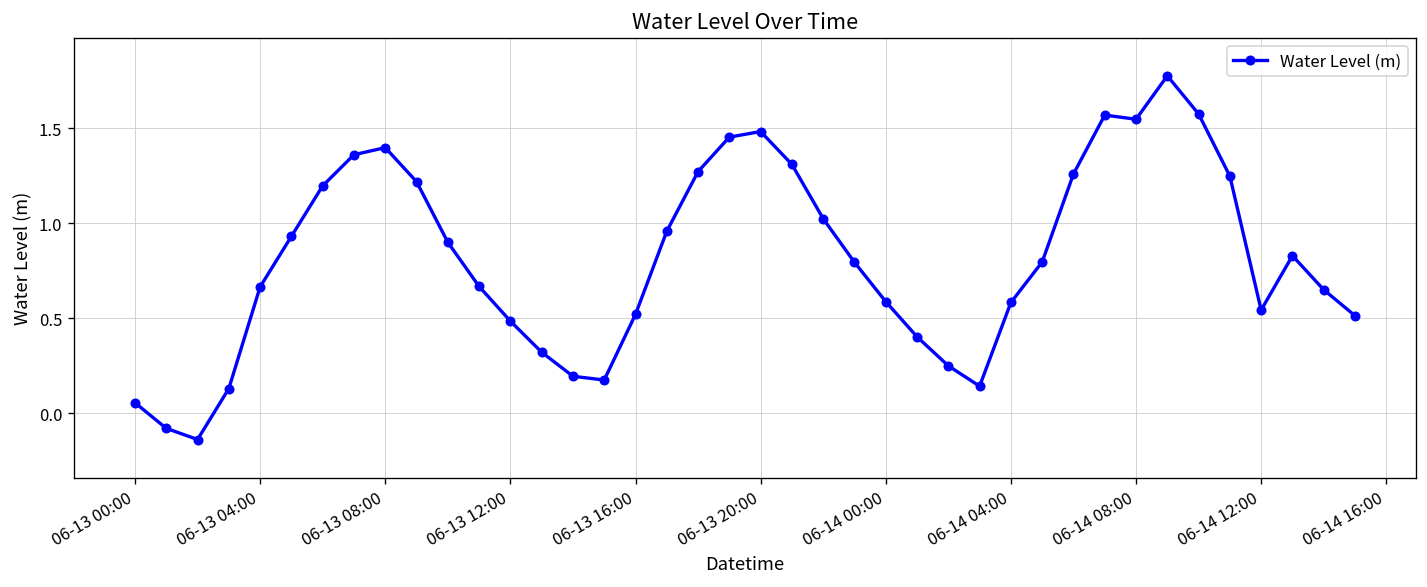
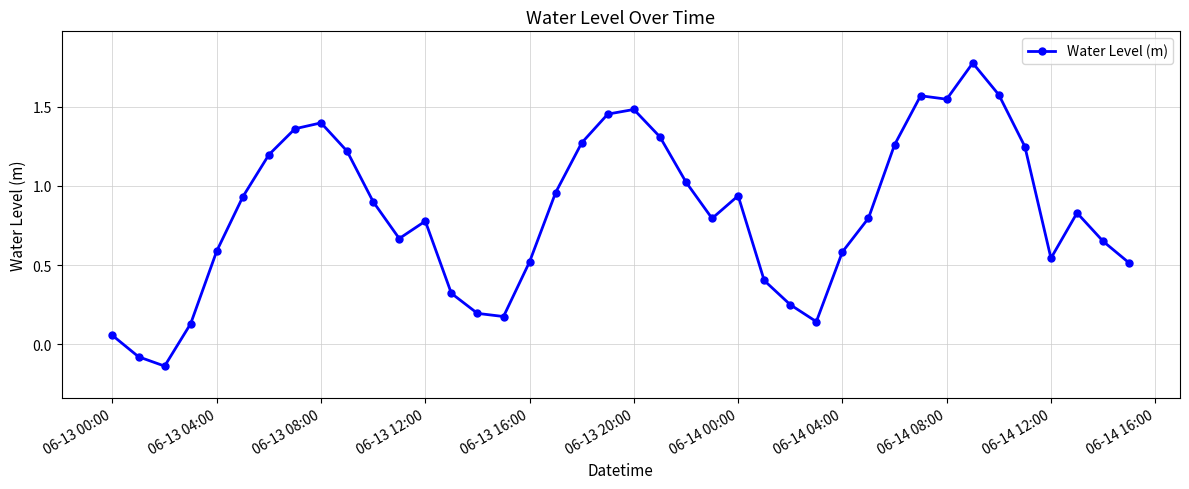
  {
    "06-13 00:00": 0.06,
-   "06-13 04:00": 0.67,
+   "06-13 04:00": 0.59,
    "06-13 08:00": 1.40,
-   "06-13 12:00": 0.49,
+   "06-13 12:00": 0.78,
    "06-13 16:00": 0.52,
    "06-13 20:00": 1.48,
-   "06-14 00:00": 0.59,
+   "06-14 00:00": 0.94,
    "06-14 04:00": 0.58,
    "06-14 08:00": 1.55,
    "06-14 12:00": 0.54
  }
